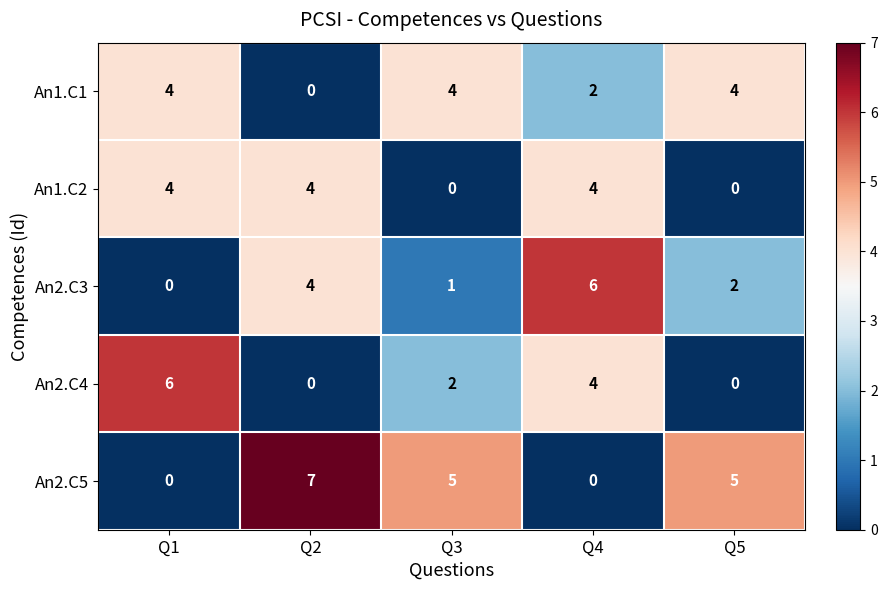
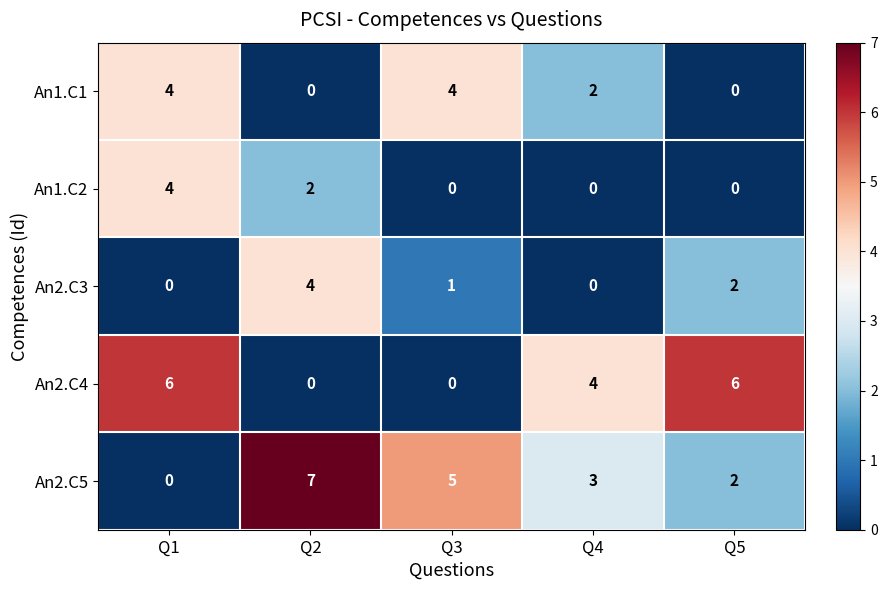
  {
    "An1.C1": {
      "Q1": 4,
      "Q2": 0,
      "Q3": 4,
      "Q4": 2,
-     "Q5": 4
+     "Q5": 0
    },
    "An1.C2": {
      "Q1": 4,
-     "Q2": 4,
+     "Q2": 2,
      "Q3": 0,
-     "Q4": 4,
+     "Q4": 0,
      "Q5": 0
    },
    "An2.C3": {
      "Q1": 0,
      "Q2": 4,
      "Q3": 1,
-     "Q4": 6,
+     "Q4": 0,
      "Q5": 2
    },
    "An2.C4": {
      "Q1": 6,
      "Q2": 0,
-     "Q3": 2,
+     "Q3": 0,
      "Q4": 4,
-     "Q5": 0
+     "Q5": 6
    },
    "An2.C5": {
      "Q1": 0,
      "Q2": 7,
      "Q3": 5,
-     "Q4": 0,
-     "Q5": 5
+     "Q4": 3,
+     "Q5": 2
    }
  }
